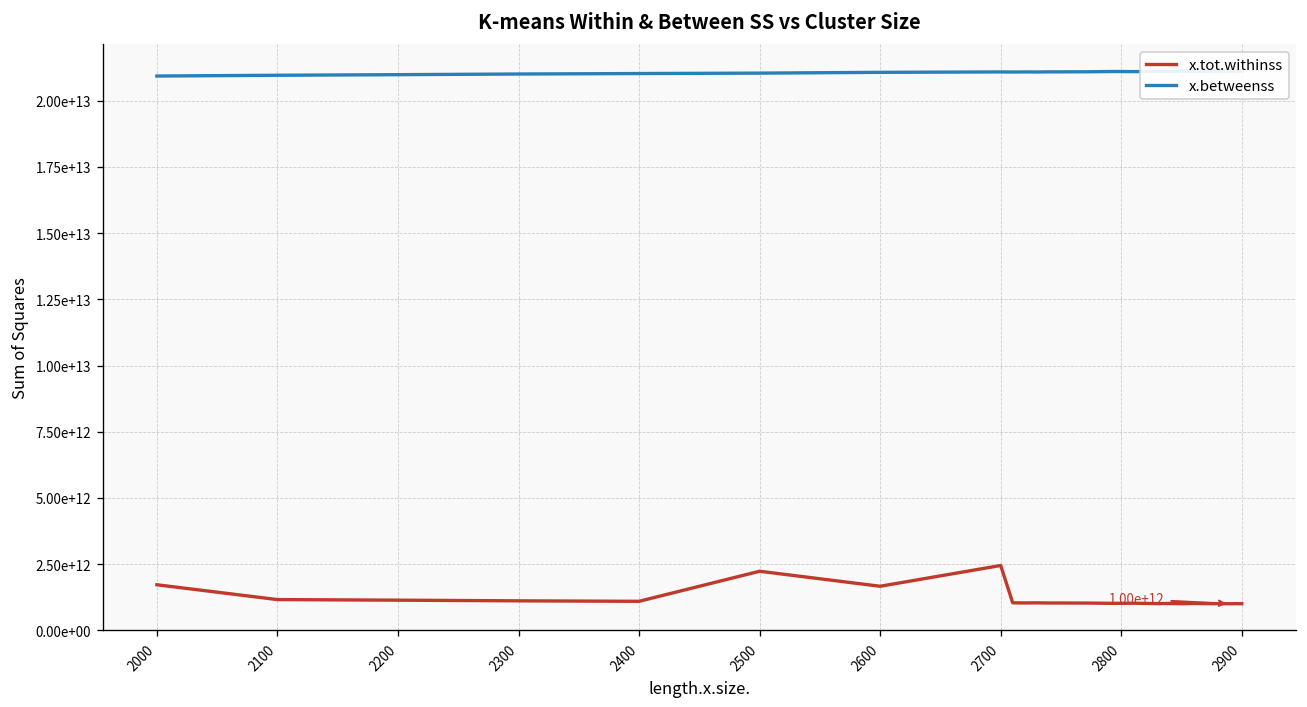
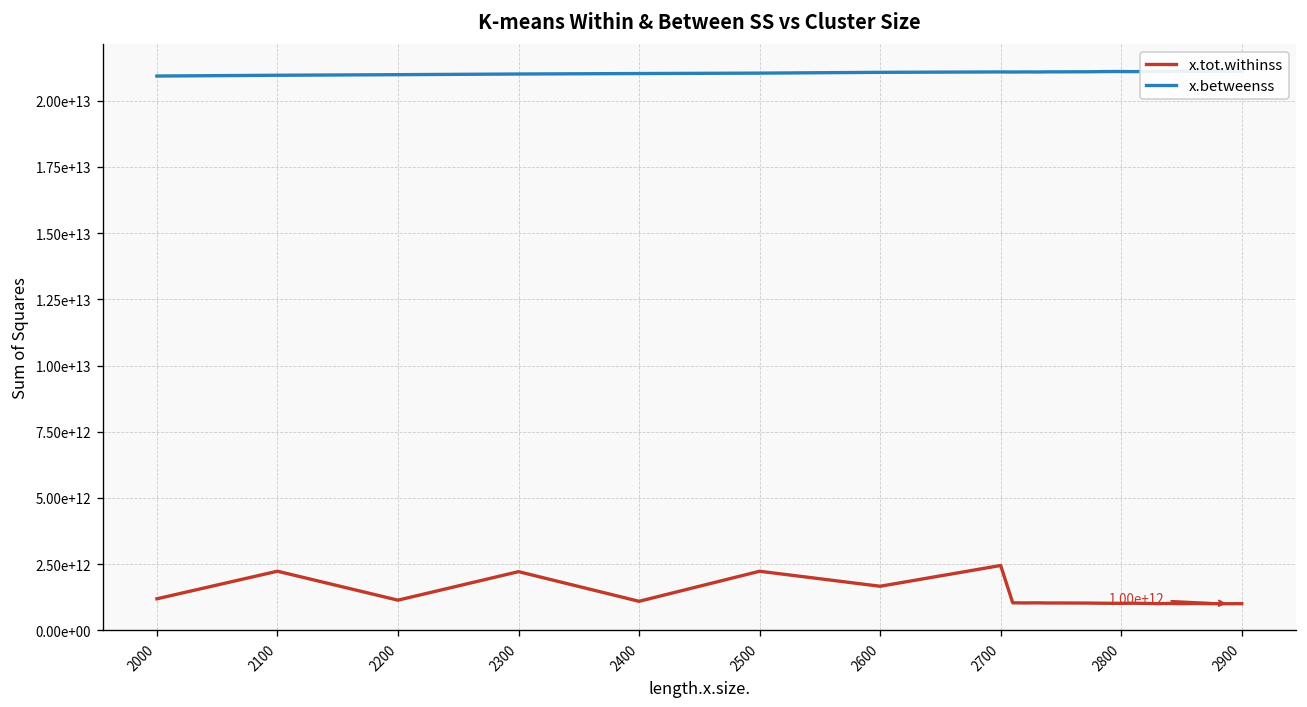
  {
    "x.tot.withinss": {
-     "2000": 1700000000000,
-     "2100": 1200000000000,
+     "2000": 1200000000000,
+     "2100": 2200000000000,
      "2200": 1100000000000,
-     "2300": 1100000000000,
+     "2300": 2200000000000,
      "2400": 1100000000000,
      "2500": 2200000000000,
      "2600": 1700000000000,
      "2700": 2400000000000,
      "2900": 1000000000000
    },
    "x.betweenss": {
      "2000": 20900000000000,
      "2100": 21000000000000,
      "2200": 21000000000000,
      "2300": 21000000000000,
      "2400": 21000000000000,
      "2500": 21000000000000,
      "2600": 21100000000000,
      "2700": 21100000000000,
      "2800": 21100000000000
    }
  }
